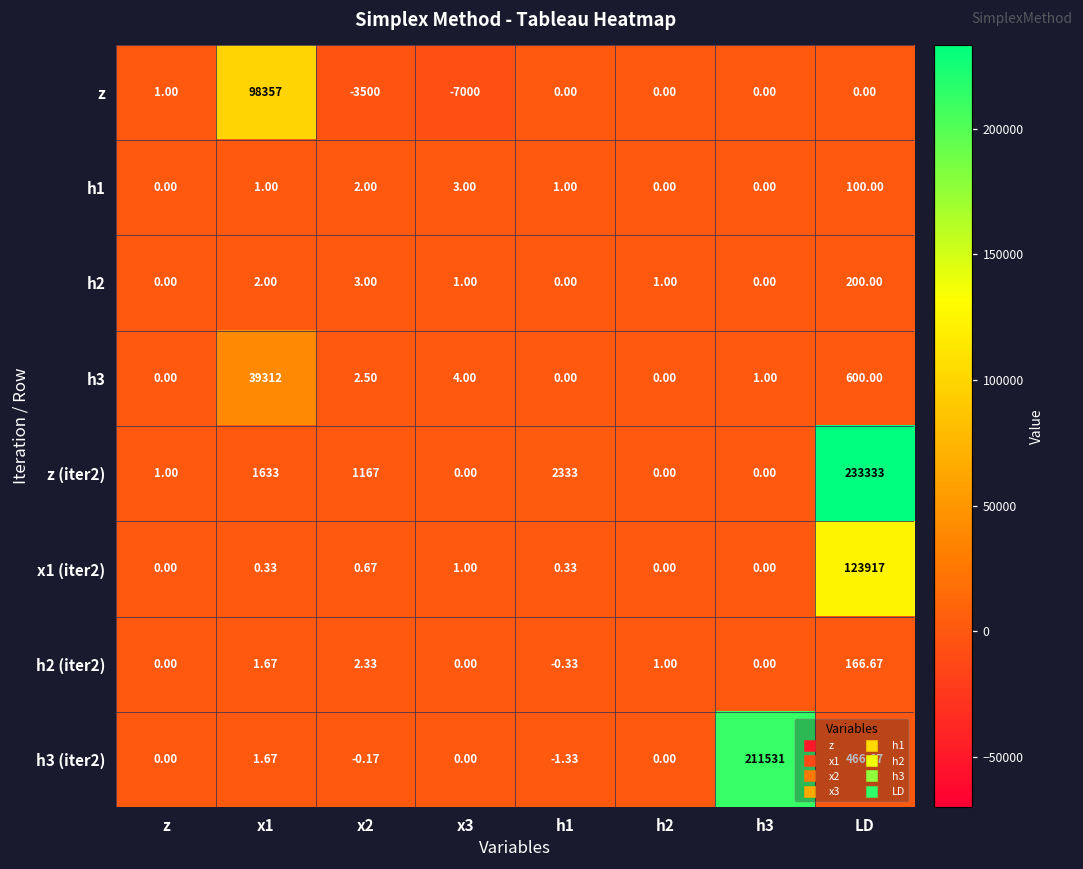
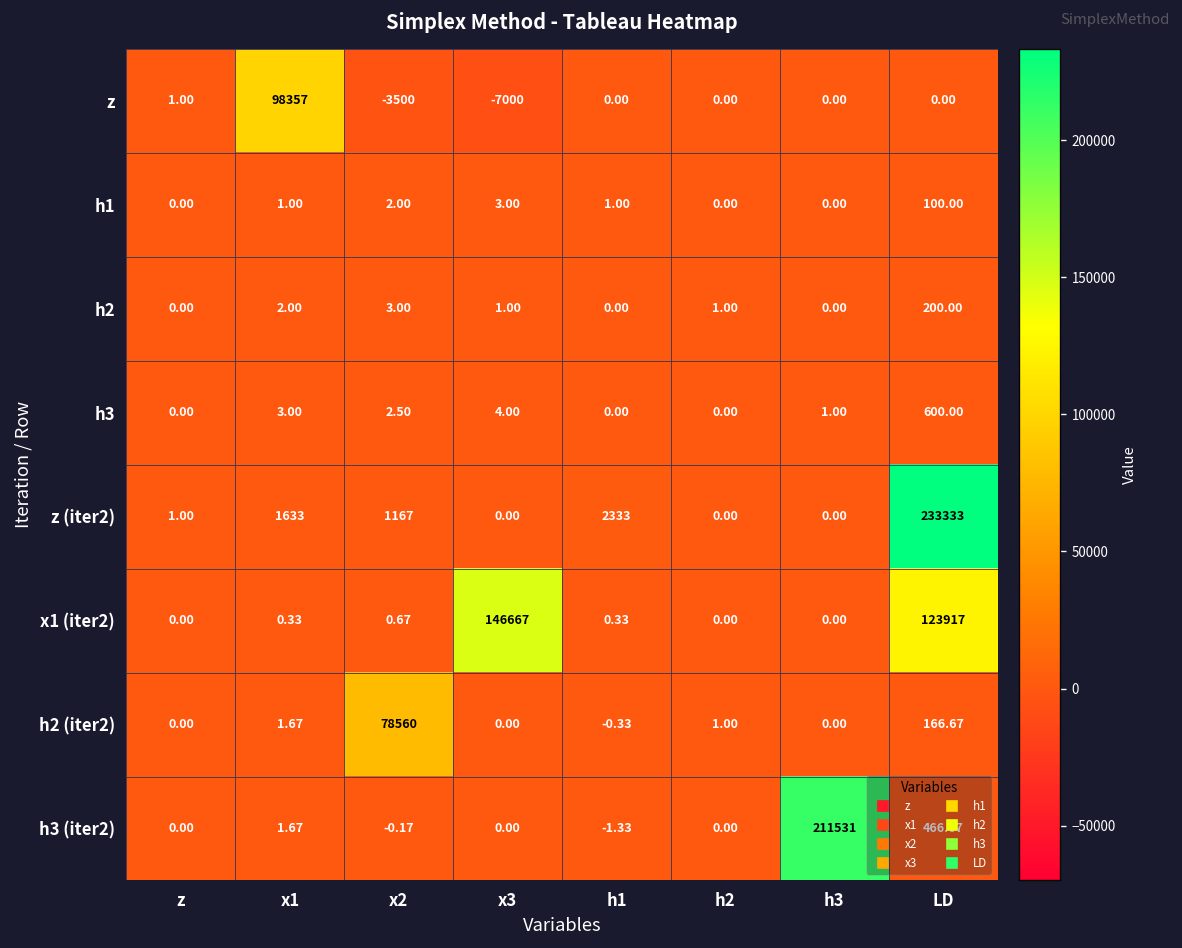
  {
    "z": {
      "z": 1.00,
      "x1": 98357,
      "x2": -3500,
      "x3": -7000,
      "h1": 0.00,
      "h2": 0.00,
      "h3": 0.00,
      "LD": 0.00
    },
    "h1": {
      "z": 0.00,
      "x1": 1.00,
      "x2": 2.00,
      "x3": 3.00,
      "h1": 1.00,
      "h2": 0.00,
      "h3": 0.00,
      "LD": 100.00
    },
    "h2": {
      "z": 0.00,
      "x1": 2.00,
      "x2": 3.00,
      "x3": 1.00,
      "h1": 0.00,
      "h2": 1.00,
      "h3": 0.00,
      "LD": 200.00
    },
    "h3": {
      "z": 0.00,
-     "x1": 39312,
+     "x1": 3.00,
      "x2": 2.50,
      "x3": 4.00,
      "h1": 0.00,
      "h2": 0.00,
      "h3": 1.00,
      "LD": 600.00
    },
    "z (iter2)": {
      "z": 1.00,
      "x1": 1633,
      "x2": 1167,
      "x3": 0.00,
      "h1": 2333,
      "h2": 0.00,
      "h3": 0.00,
      "LD": 233333
    },
    "x1 (iter2)": {
      "z": 0.00,
      "x1": 0.33,
      "x2": 0.67,
-     "x3": 1.00,
+     "x3": 146667,
      "h1": 0.33,
      "h2": 0.00,
      "h3": 0.00,
      "LD": 123917
    },
    "h2 (iter2)": {
      "z": 0.00,
      "x1": 1.67,
-     "x2": 2.33,
+     "x2": 78560,
      "x3": 0.00,
      "h1": -0.33,
      "h2": 1.00,
      "h3": 0.00,
      "LD": 166.67
    },
    "h3 (iter2)": {
      "z": 0.00,
      "x1": 1.67,
      "x2": -0.17,
      "x3": 0.00,
      "h1": -1.33,
      "h2": 0.00,
      "h3": 211531
    }
  }
